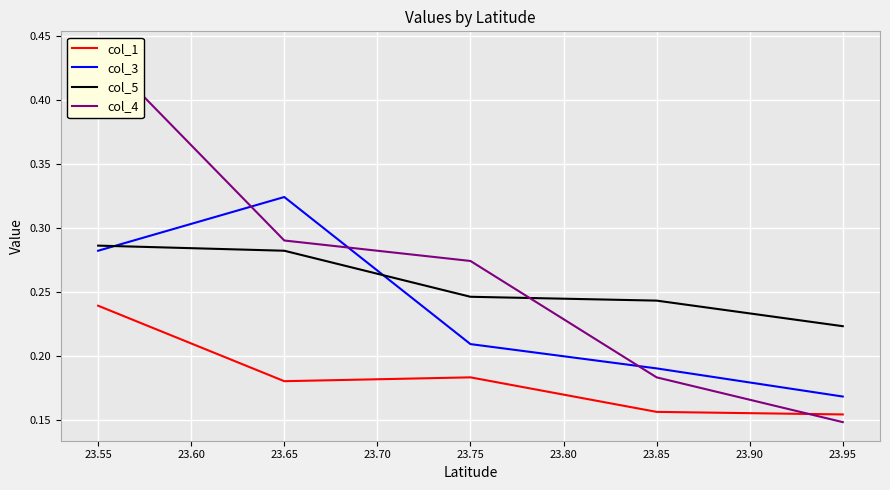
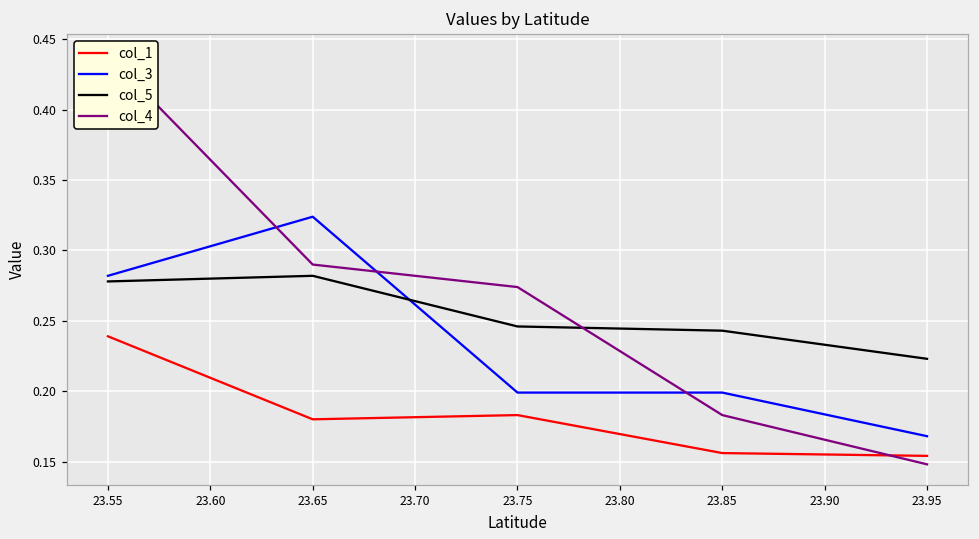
  {
    "col_1": {
      "23.55": 0.239,
      "23.65": 0.180,
      "23.75": 0.183,
      "23.85": 0.156,
      "23.95": 0.154
    },
    "col_3": {
      "23.55": 0.282,
      "23.65": 0.324,
-     "23.75": 0.209,
-     "23.85": 0.190,
+     "23.75": 0.199,
+     "23.85": 0.199,
      "23.95": 0.168
    },
    "col_5": {
-     "23.55": 0.286,
+     "23.55": 0.278,
      "23.65": 0.282,
      "23.75": 0.246,
      "23.85": 0.243,
      "23.95": 0.223
    },
    "col_4": {
      "23.65": 0.290,
      "23.75": 0.274,
      "23.85": 0.183,
      "23.95": 0.148
    }
  }
